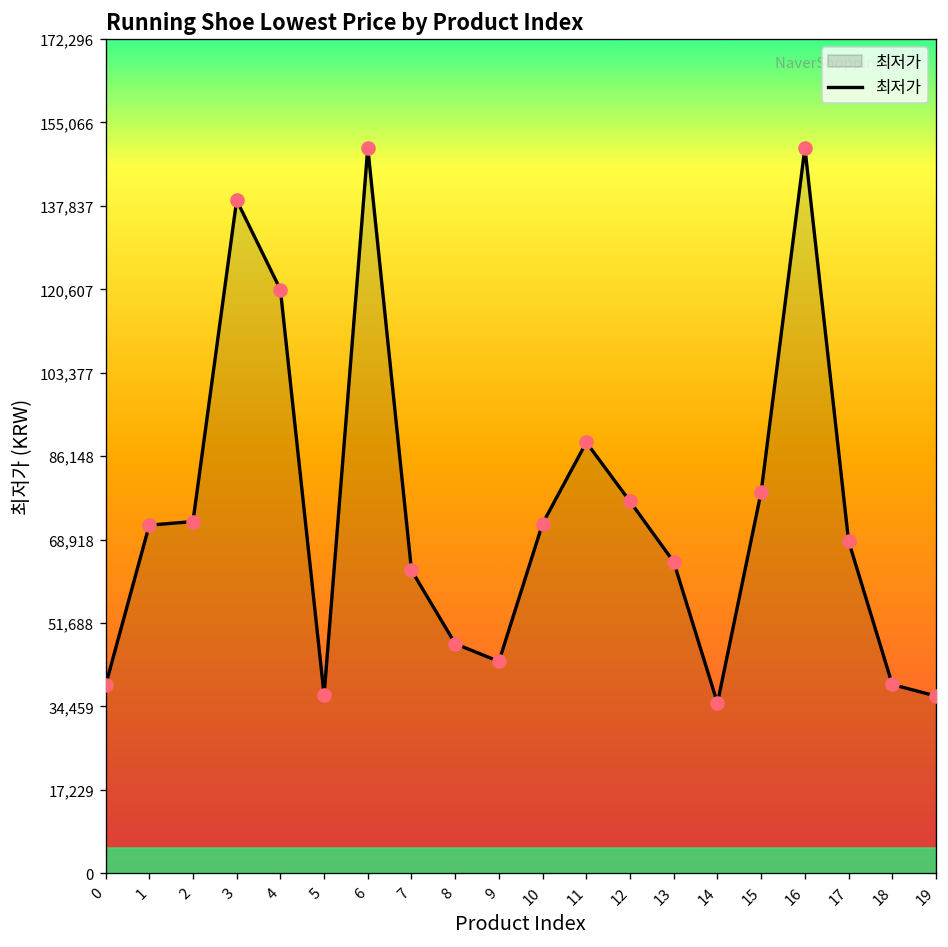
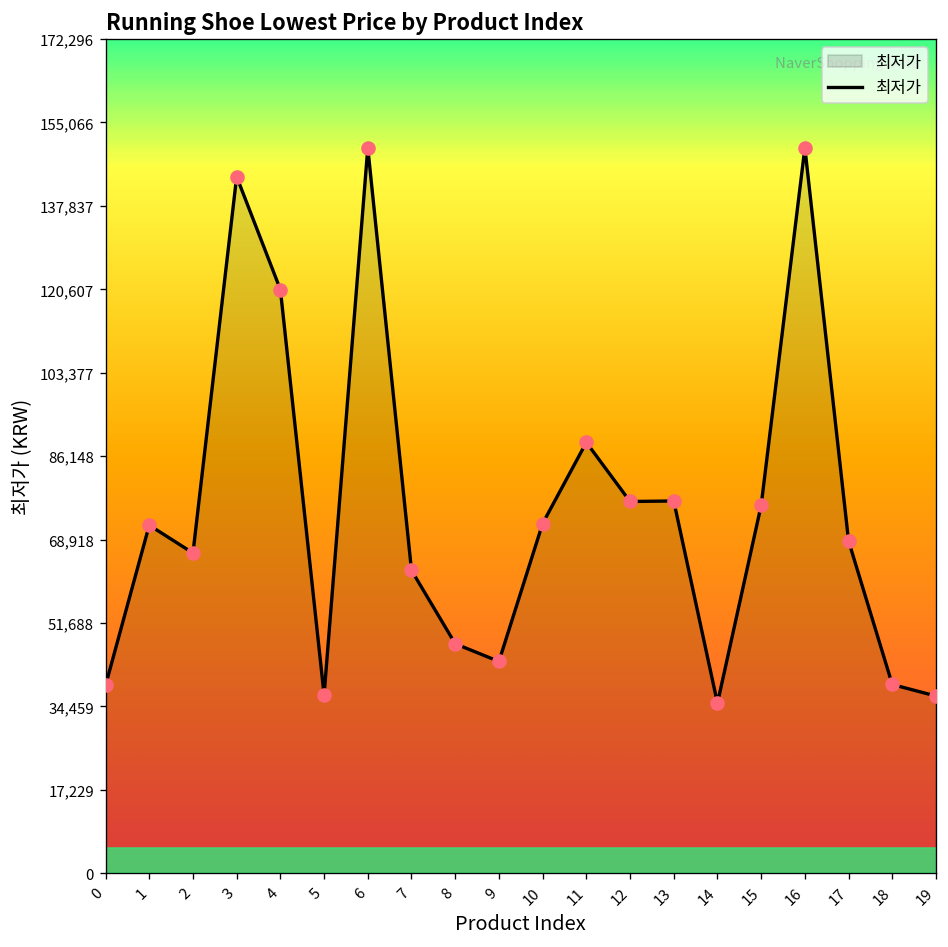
  {
    "0": "39,000",
    "1": "72,000",
-   "2": "73,000",
-   "3": "139,000",
+   "2": "66,000",
+   "3": "144,000",
    "4": "121,000",
    "5": "37,000",
    "6": "150,000",
    "7": "63,000",
    "8": "47,000",
    "9": "44,000",
    "10": "72,000",
    "11": "89,000",
    "12": "77,000",
-   "13": "64,000",
+   "13": "77,000",
    "14": "35,000",
-   "15": "79,000",
+   "15": "76,000",
    "16": "150,000",
    "17": "69,000",
    "18": "39,000",
    "19": "37,000"
  }
